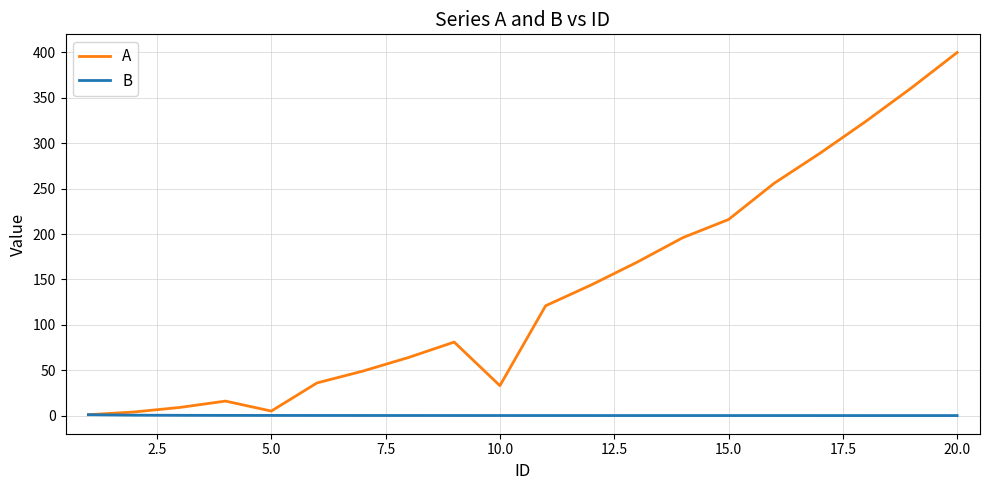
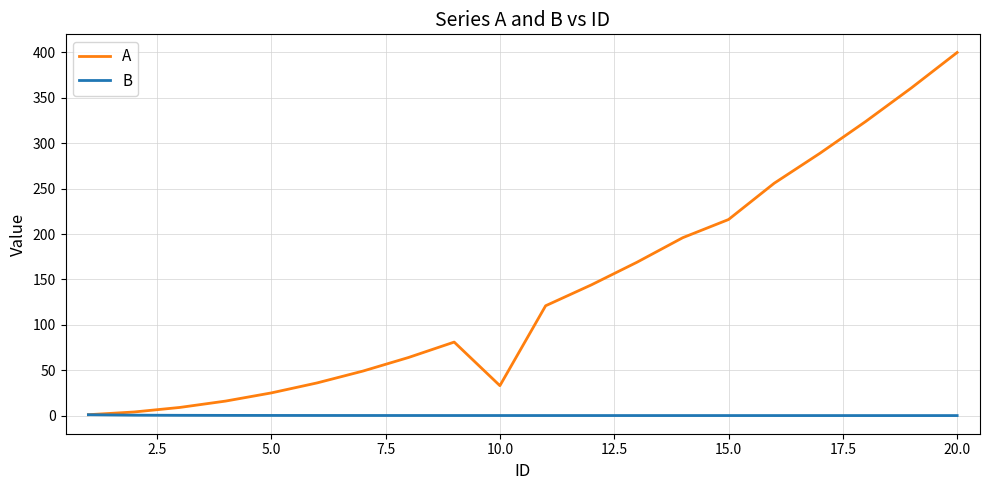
  {
    "A": {
-     "5.0": 10,
+     "5.0": 30,
      "10.0": 30,
      "15.0": 220,
      "20.0": 400
    },
    "B": {
      "5.0": 0,
      "10.0": 0,
      "15.0": 0,
      "20.0": 0
    }
  }
